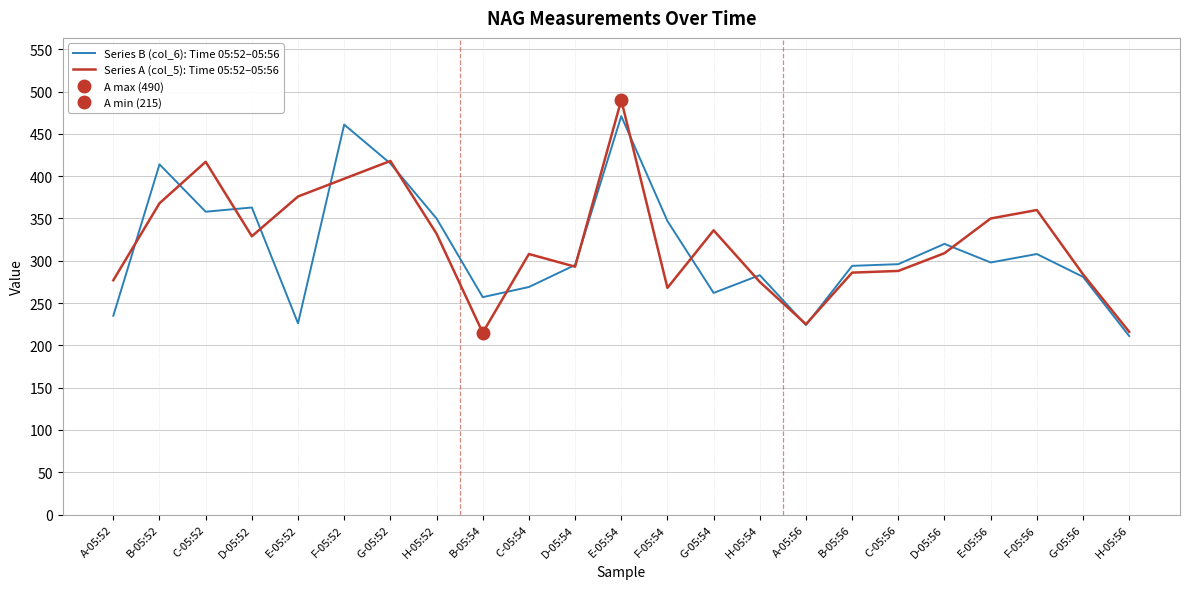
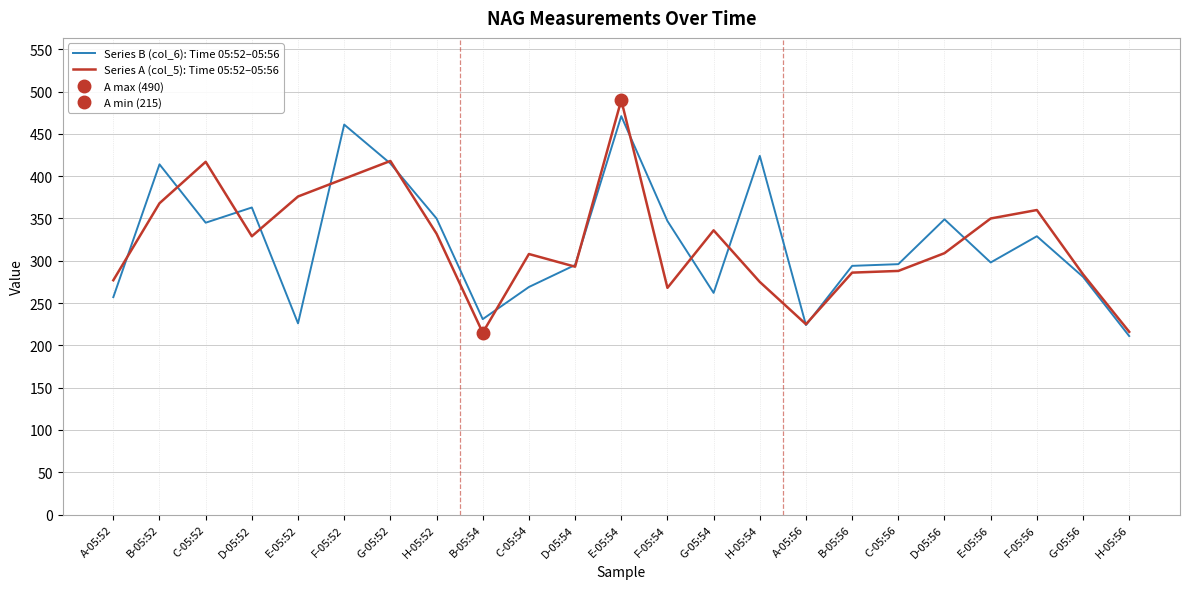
  {
    "Series B (col_6): Time 05:52–05:56": {
-     "A-05:52": 240,
+     "A-05:52": 260,
      "B-05:52": 410,
-     "C-05:52": 360,
+     "C-05:52": 350,
      "D-05:52": 360,
      "E-05:52": 230,
      "F-05:52": 460,
      "H-05:52": 350,
-     "B-05:54": 260,
+     "B-05:54": 230,
      "C-05:54": 270,
      "E-05:54": 470,
      "F-05:54": 350,
      "G-05:54": 260,
-     "H-05:54": 280,
+     "H-05:54": 420,
      "B-05:56": 290,
      "C-05:56": 300,
-     "D-05:56": 320,
+     "D-05:56": 350,
      "E-05:56": 300,
-     "F-05:56": 310,
+     "F-05:56": 330,
      "G-05:56": 280,
      "H-05:56": 210
    }
  }
